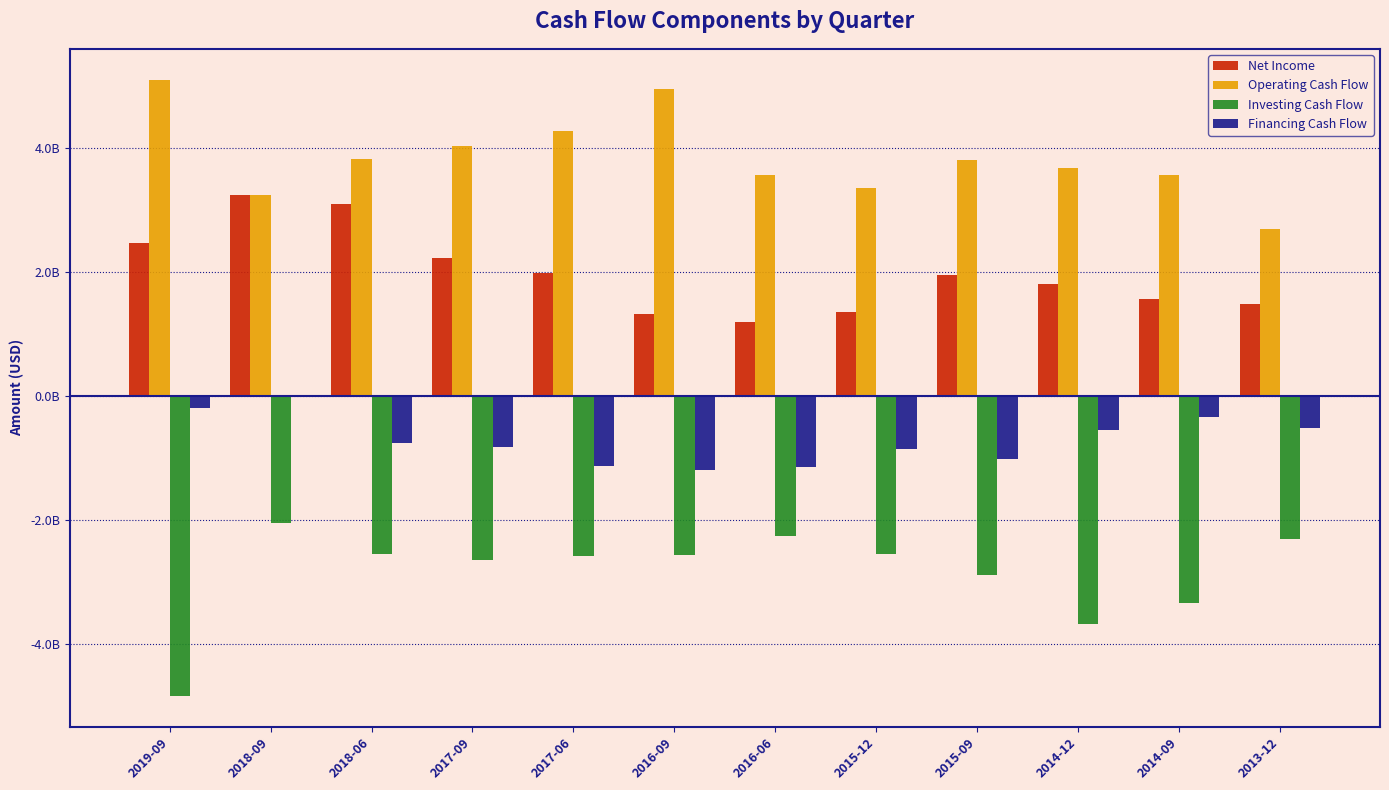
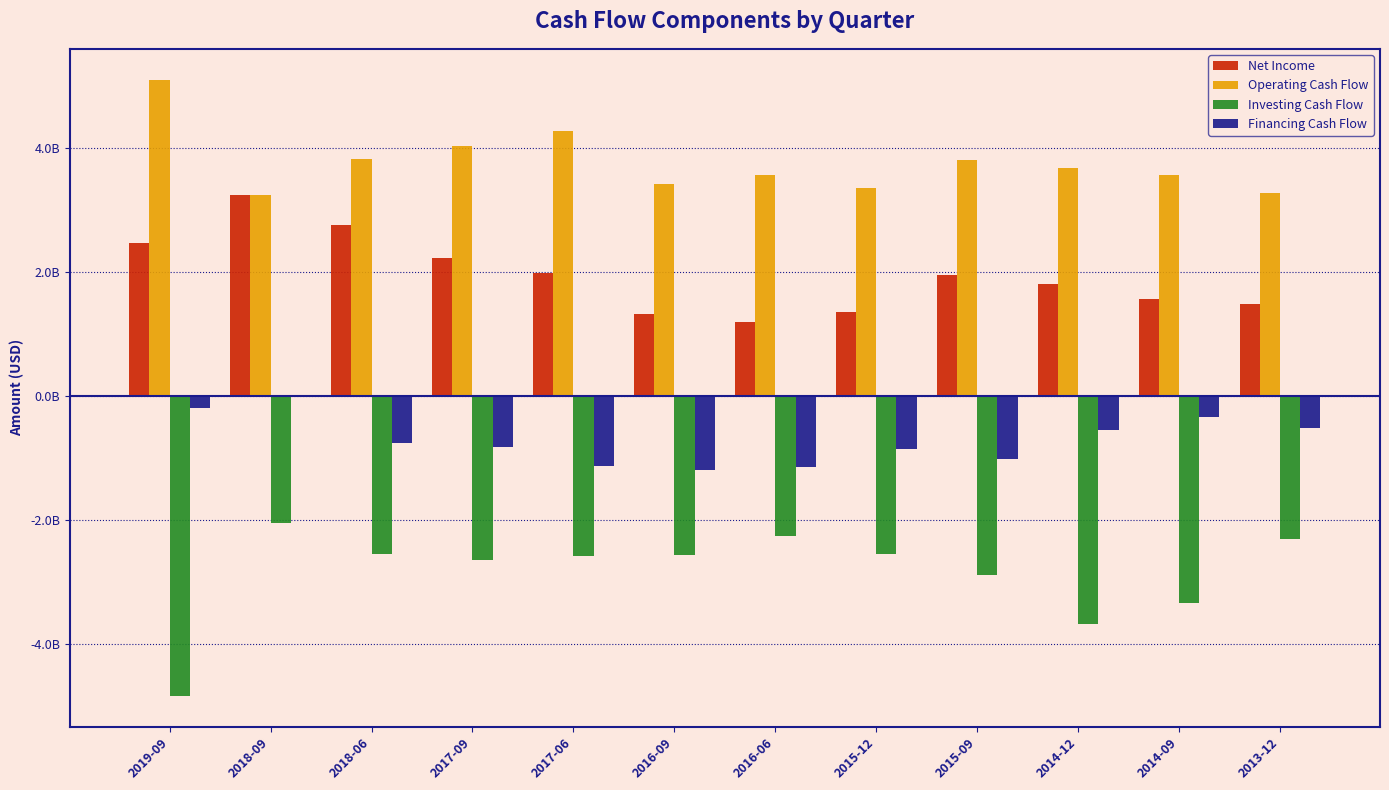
  {
    "Net Income": {
      "2019-09": 2500000000,
      "2018-09": 3200000000,
-     "2018-06": 3100000000,
+     "2018-06": 2800000000,
      "2017-09": 2200000000,
      "2017-06": 2000000000,
      "2016-09": 1300000000,
      "2016-06": 1200000000,
      "2015-12": 1300000000,
      "2015-09": 2000000000,
      "2014-12": 1800000000,
      "2014-09": 1600000000,
      "2013-12": 1500000000
    },
    "Operating Cash Flow": {
      "2019-09": 5100000000,
      "2018-09": 3200000000,
      "2018-06": 3800000000,
      "2017-09": 4000000000,
      "2017-06": 4300000000,
-     "2016-09": 4900000000,
+     "2016-09": 3400000000,
      "2016-06": 3600000000,
      "2015-12": 3300000000,
      "2015-09": 3800000000,
      "2014-12": 3700000000,
      "2014-09": 3600000000,
-     "2013-12": 2700000000
+     "2013-12": 3300000000
    },
    "Investing Cash Flow": {
      "2019-09": -4800000000,
      "2018-09": -2100000000,
      "2018-06": -2600000000,
      "2017-09": -2700000000,
      "2017-06": -2600000000,
      "2016-09": -2600000000,
      "2016-06": -2300000000,
      "2015-12": -2600000000,
      "2015-09": -2900000000,
      "2014-12": -3700000000,
      "2014-09": -3300000000,
      "2013-12": -2300000000
    },
    "Financing Cash Flow": {
      "2019-09": -200000000,
      "2018-06": -800000000,
      "2017-09": -800000000,
      "2017-06": -1100000000,
      "2016-09": -1200000000,
      "2016-06": -1200000000,
      "2015-12": -900000000,
      "2015-09": -1000000000,
      "2014-12": -600000000,
      "2014-09": -300000000,
      "2013-12": -500000000
    }
  }
